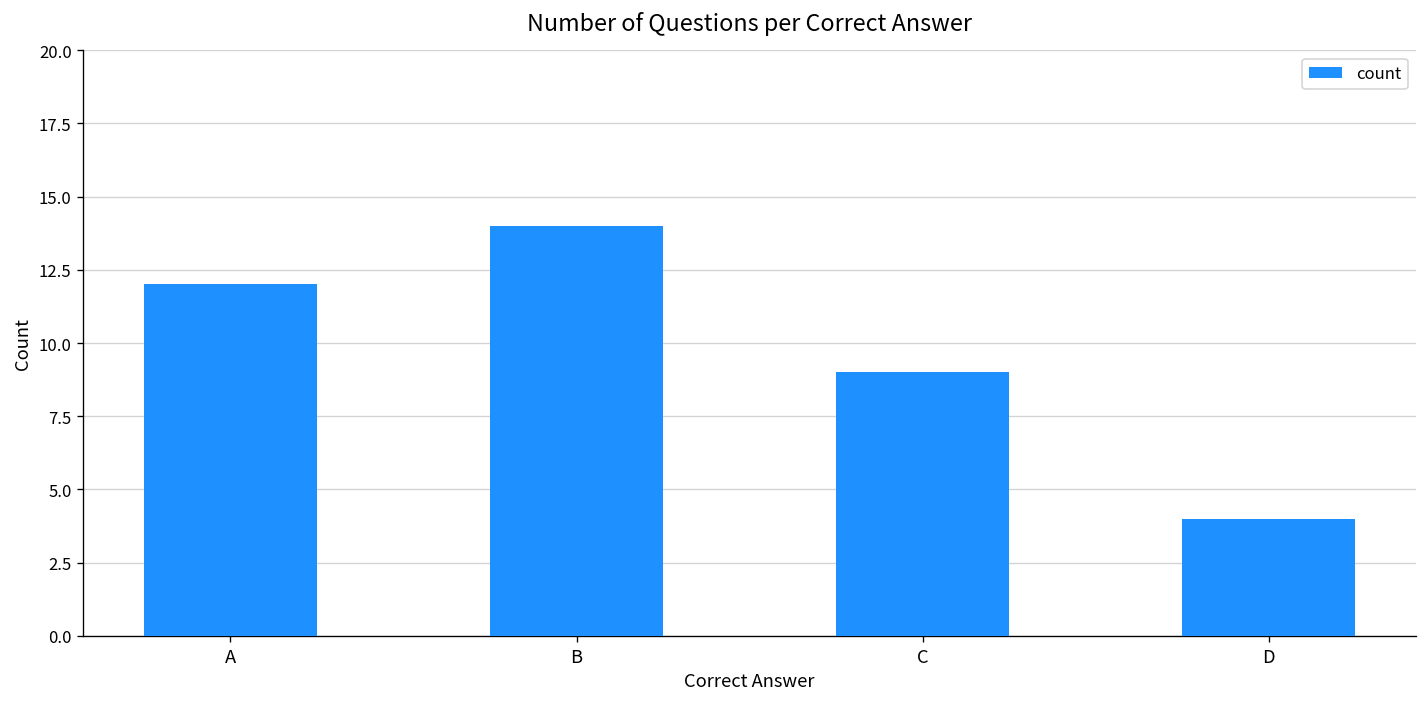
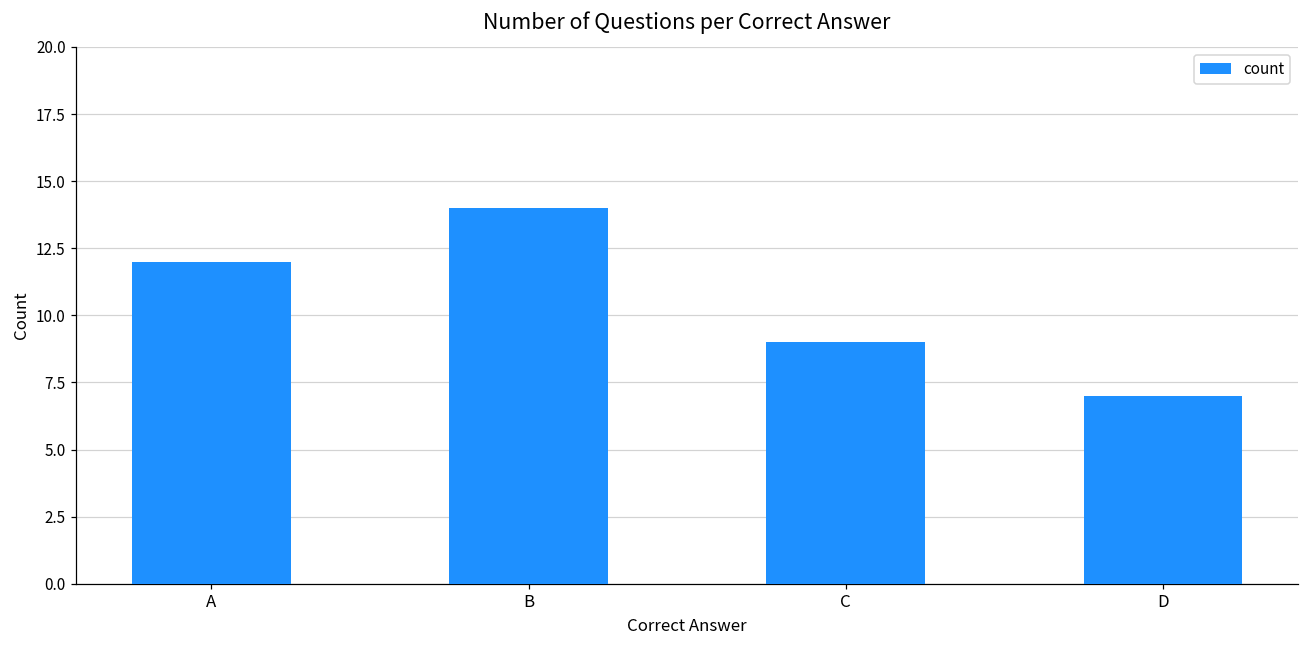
  {
    "A": 12,
    "B": 14,
    "C": 9,
-   "D": 4
+   "D": 7
  }
